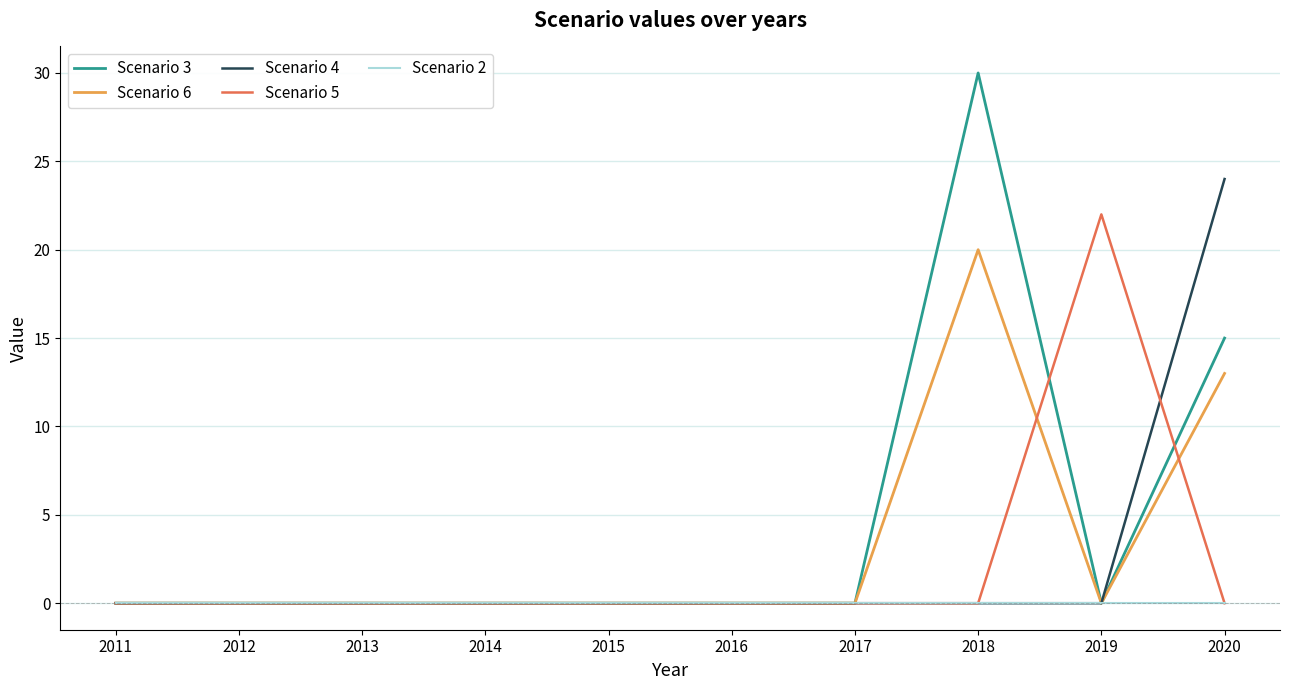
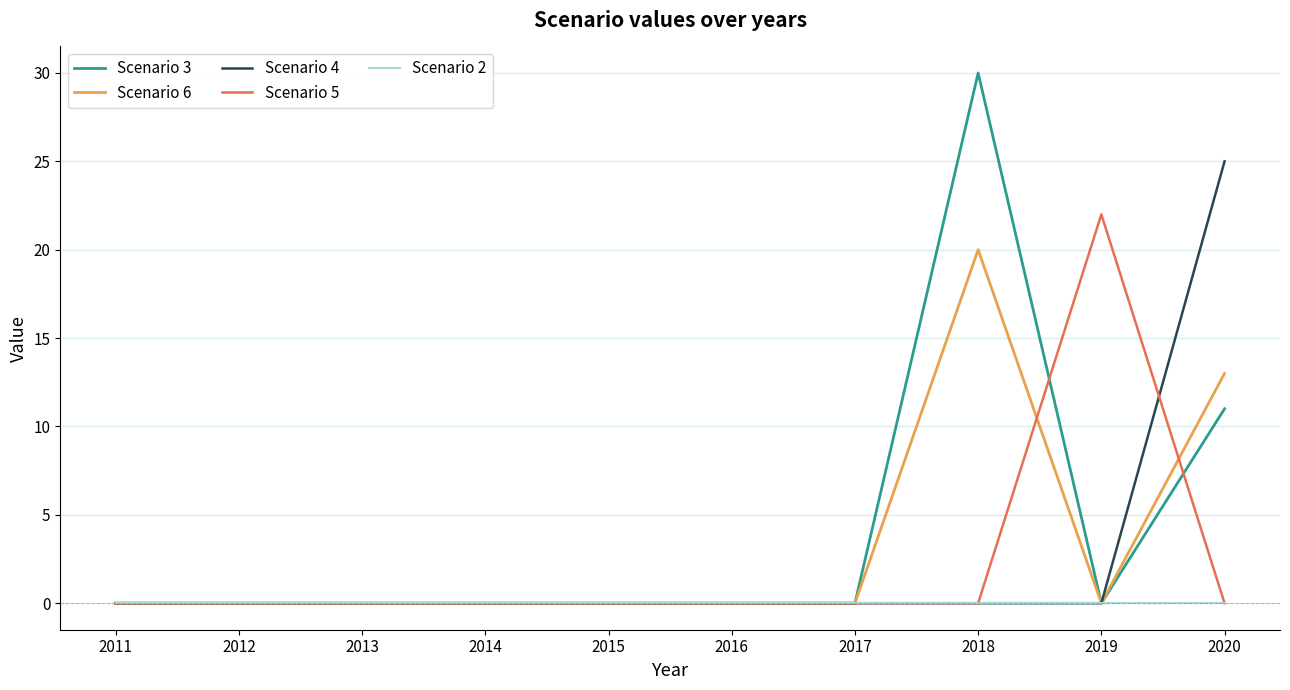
  {
    "Scenario 3": {
      "2018": 30,
-     "2020": 15
+     "2020": 11
    },
    "Scenario 4": {
-     "2020": 24
+     "2020": 25
    }
  }
